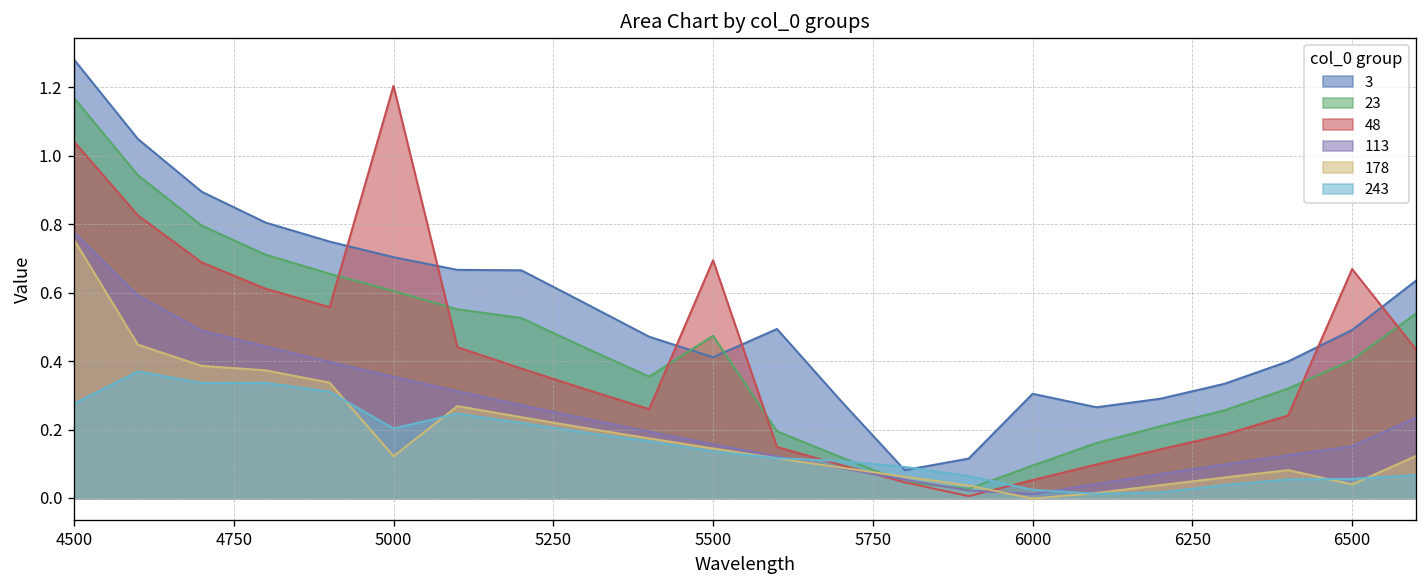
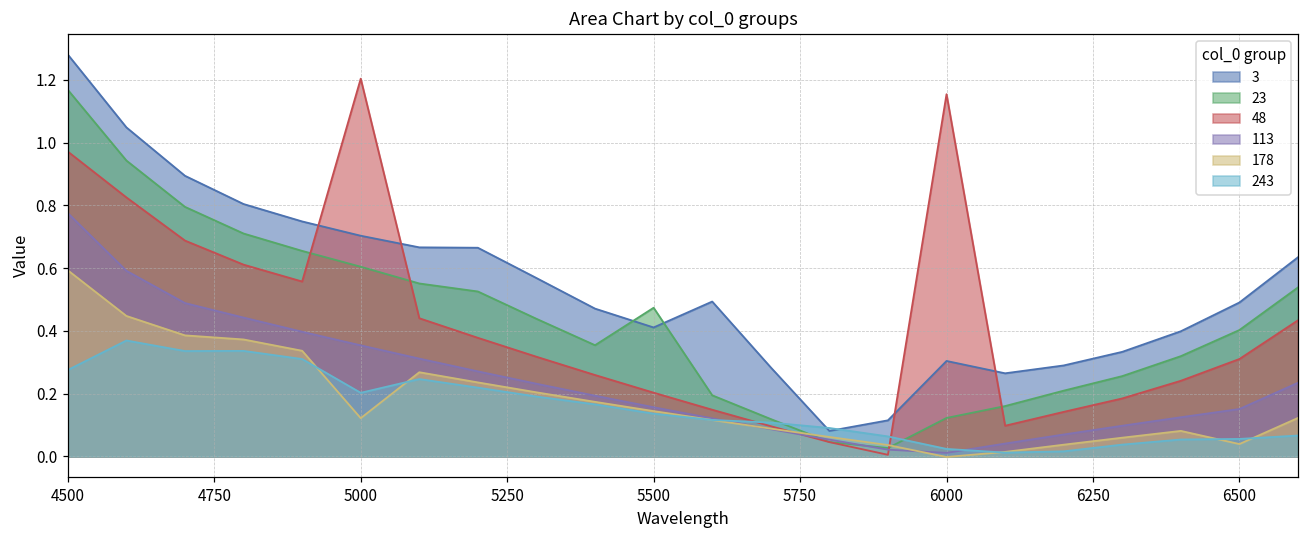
  {
    "23": {
      "4500": 1.17,
      "5000": 0.60,
      "5500": 0.47,
-     "6000": 0.09,
+     "6000": 0.12,
      "6500": 0.40
    },
    "48": {
-     "4500": 1.04,
+     "4500": 0.97,
      "5000": 1.20,
-     "5500": 0.69,
-     "6000": 0.05,
-     "6500": 0.67
+     "5500": 0.20,
+     "6000": 1.15,
+     "6500": 0.31
    },
    "178": {
-     "4500": 0.75,
+     "4500": 0.59,
      "5000": 0.12,
      "6000": 0.00,
      "6500": 0.04
    },
    "243": {
      "4500": 0.28,
      "5000": 0.20,
      "6000": 0.02,
      "6500": 0.06
    }
  }
